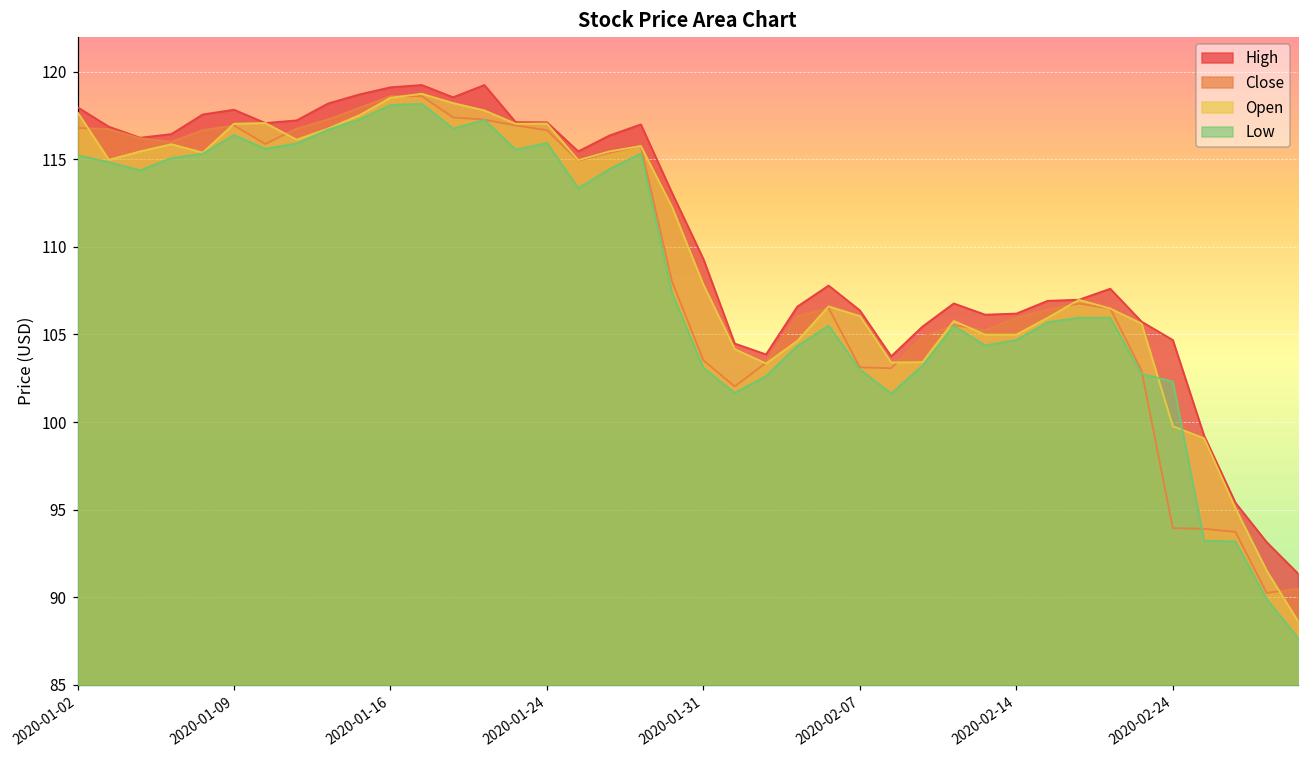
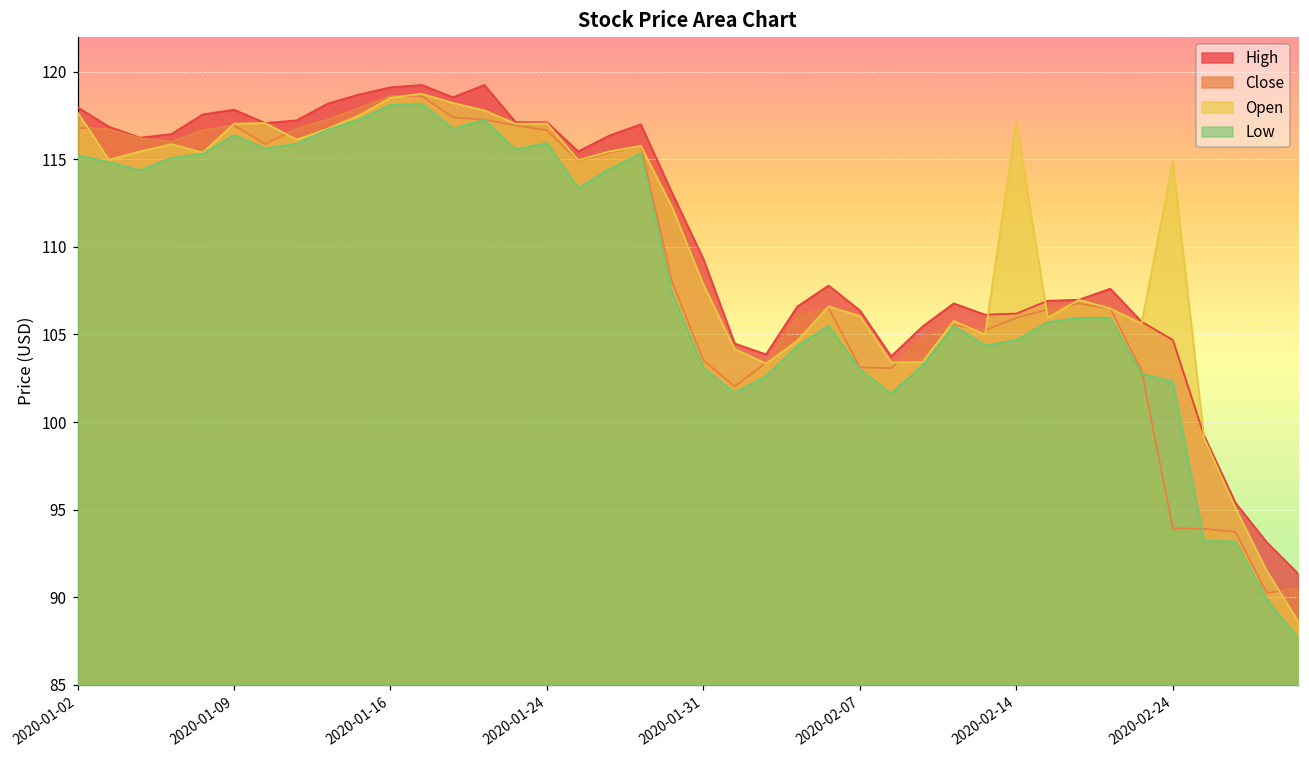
  {
    "High": {
      "2020-01-02": 118.0,
      "2020-01-09": 117.8,
      "2020-01-16": 119.1,
      "2020-01-31": 109.3,
      "2020-02-07": 106.4,
      "2020-02-14": 106.2,
      "2020-02-24": 104.7
    },
    "Close": {
      "2020-01-02": 116.8,
      "2020-01-24": 116.7,
      "2020-01-31": 103.5,
      "2020-02-14": 106.0,
      "2020-02-24": 93.9
    },
    "Open": {
      "2020-01-02": 117.7,
      "2020-01-31": 107.8,
      "2020-02-07": 106.1,
-     "2020-02-14": 105.0,
-     "2020-02-24": 99.8
+     "2020-02-14": 117.2,
+     "2020-02-24": 114.9
    },
    "Low": {
      "2020-01-02": 115.2,
      "2020-01-09": 116.4,
      "2020-01-16": 118.1,
      "2020-01-24": 115.9,
      "2020-01-31": 103.1,
      "2020-02-14": 104.7,
      "2020-02-24": 102.3
    }
  }
